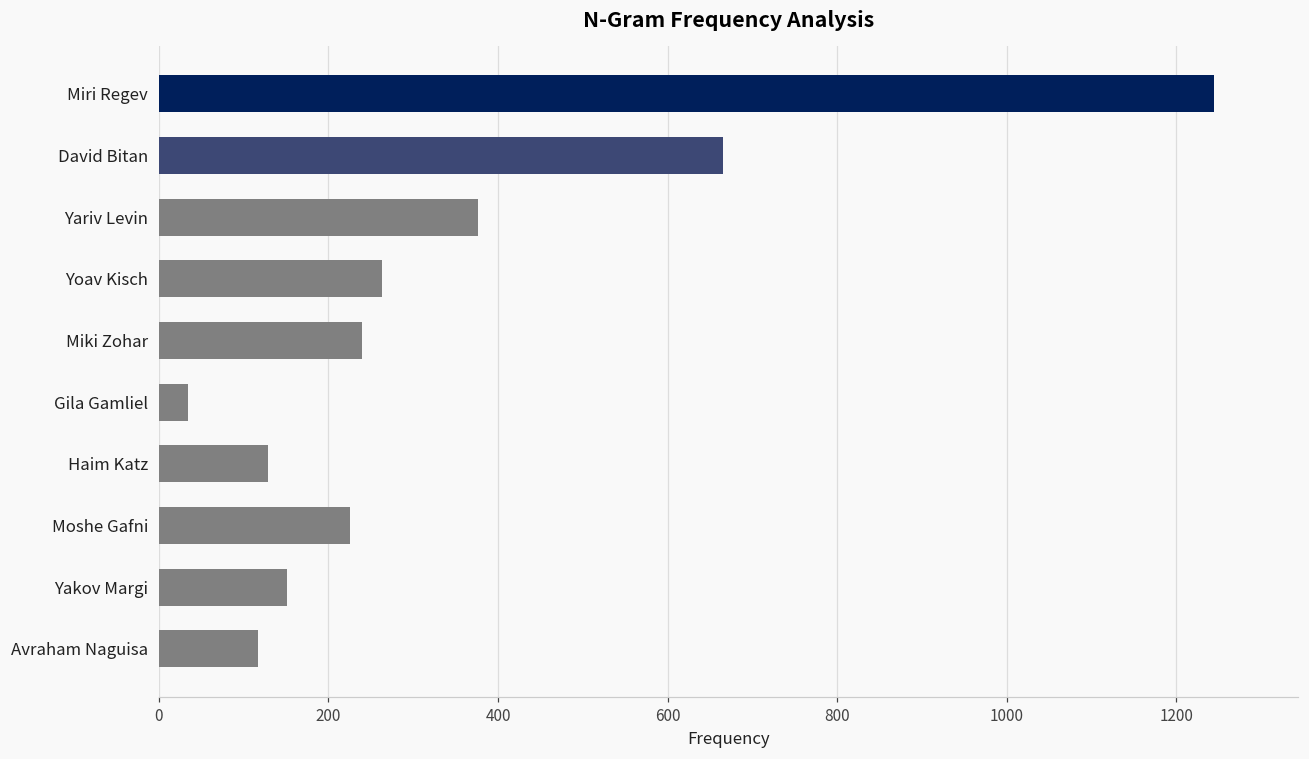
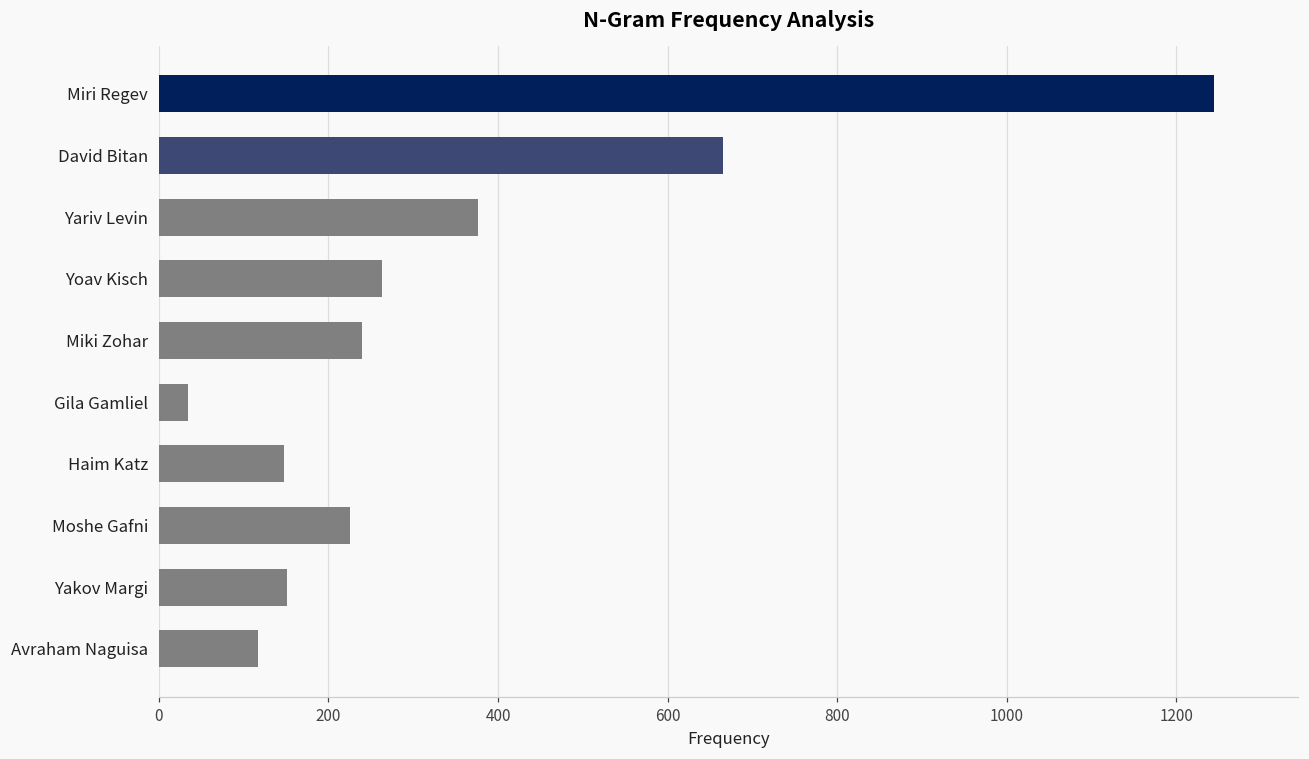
  {
    "Miri Regev": 1240,
    "David Bitan": 670,
    "Yariv Levin": 380,
    "Yoav Kisch": 260,
    "Miki Zohar": 240,
    "Gila Gamliel": 30,
-   "Haim Katz": 130,
+   "Haim Katz": 150,
    "Moshe Gafni": 230,
    "Yakov Margi": 150,
    "Avraham Naguisa": 120
  }
